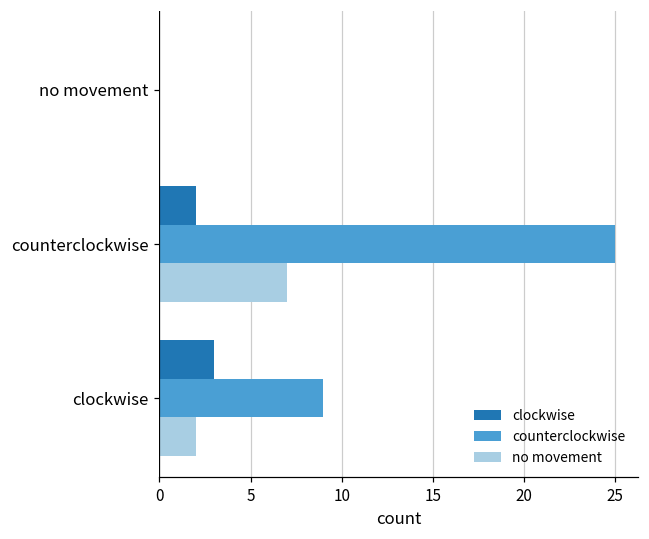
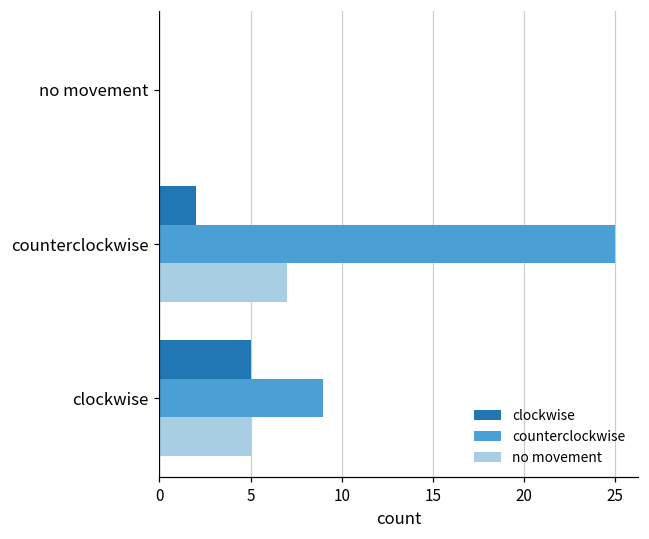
  {
    "clockwise": {
      "no movement": 0,
      "counterclockwise": 2,
-     "clockwise": 3
+     "clockwise": 5
    },
    "counterclockwise": {
      "no movement": 0,
      "counterclockwise": 25,
      "clockwise": 9
    },
    "no movement": {
      "no movement": 0,
      "counterclockwise": 7,
-     "clockwise": 2
+     "clockwise": 5
    }
  }
